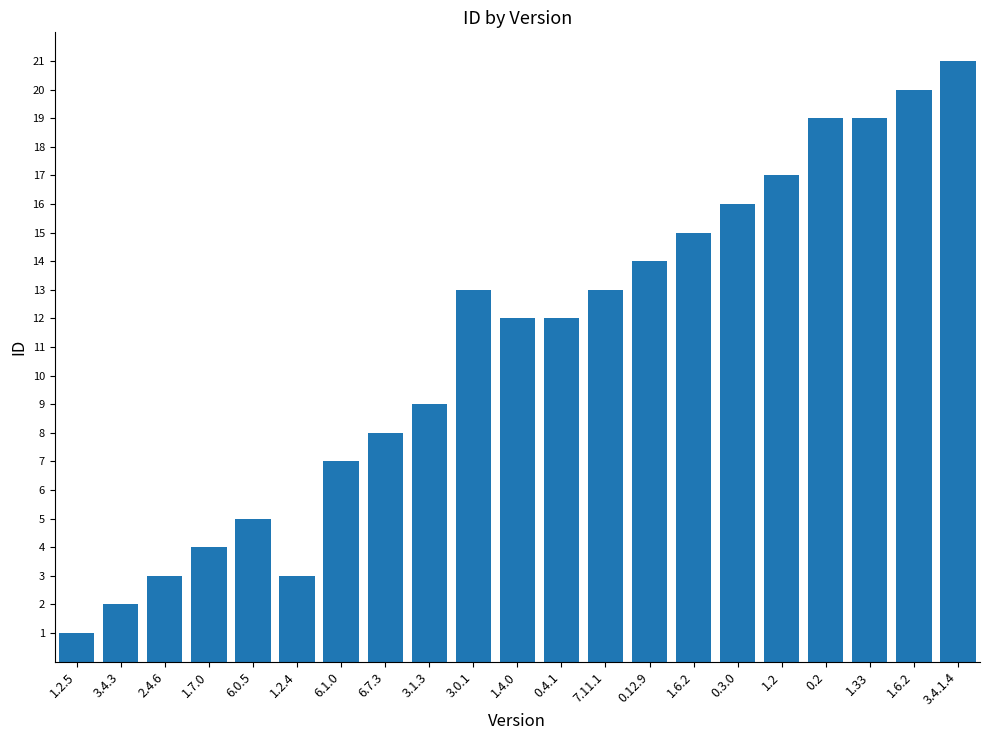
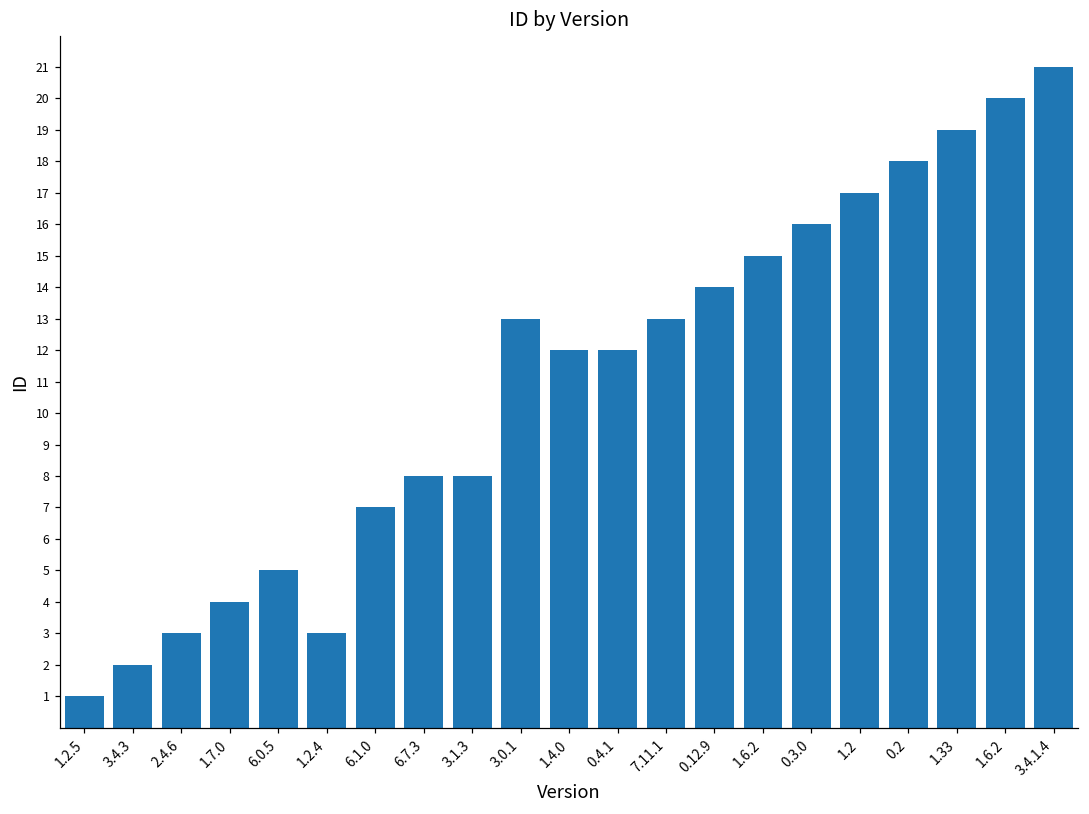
  {
    "1.2.5": 1,
    "3.4.3": 2,
    "2.4.6": 3,
    "1.7.0": 4,
    "6.0.5": 5,
    "1.2.4": 3,
    "6.1.0": 7,
    "6.7.3": 8,
-   "3.1.3": 9,
+   "3.1.3": 8,
    "3.0.1": 13,
    "1.4.0": 12,
    "0.4.1": 12,
    "7.11.1": 13,
    "0.12.9": 14,
    "0.3.0": 16,
    "1.2": 17,
-   "0.2": 19,
+   "0.2": 18,
    "1.33": 19,
    "3.4.1.4": 21
  }
